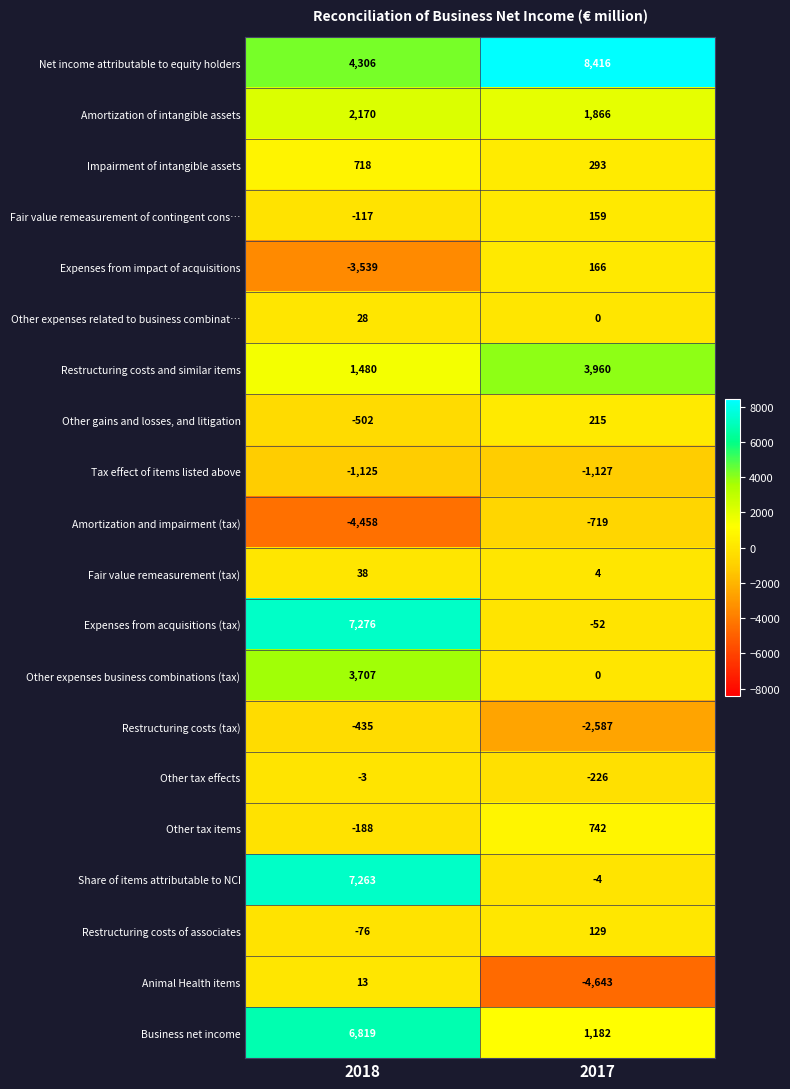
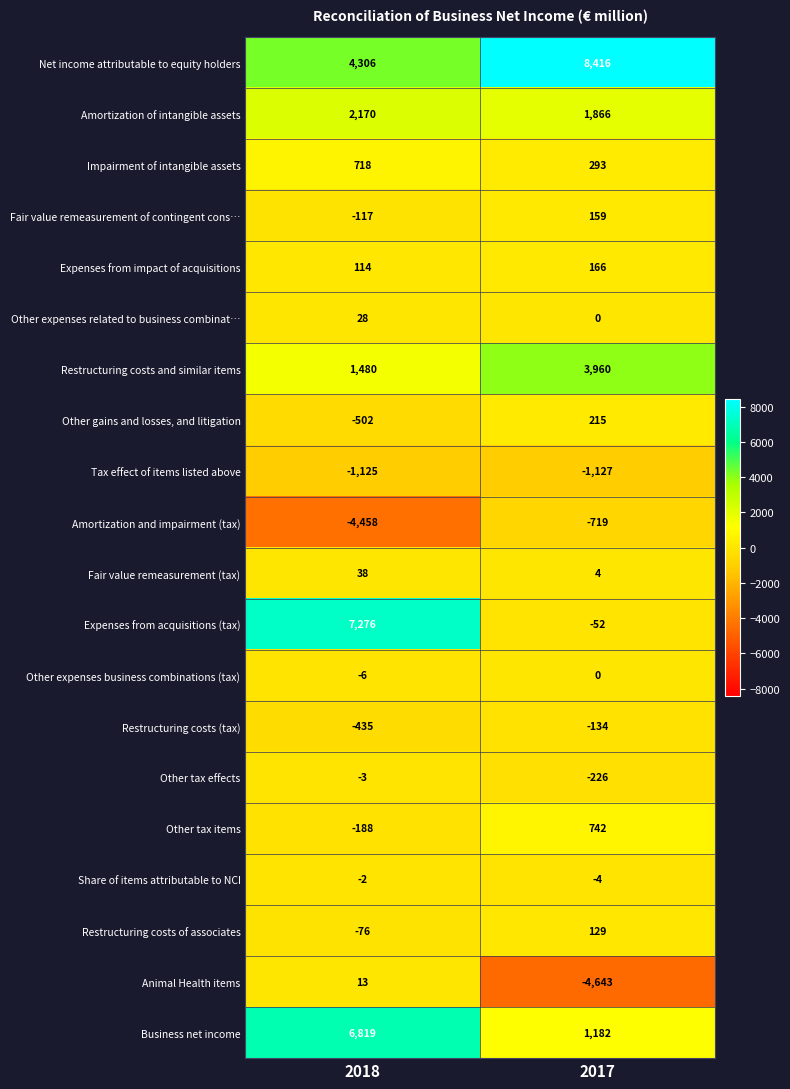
  {
    "Net income attributable to equity holders": {
      "2018": "4,306",
      "2017": "8,416"
    },
    "Amortization of intangible assets": {
      "2018": "2,170",
      "2017": "1,866"
    },
    "Impairment of intangible assets": {
      "2018": "718",
      "2017": "293"
    },
    "Fair value remeasurement of contingent cons…": {
      "2018": "-117",
      "2017": "159"
    },
    "Expenses from impact of acquisitions": {
-     "2018": "-3,539",
+     "2018": "114",
      "2017": "166"
    },
    "Other expenses related to business combinat…": {
      "2018": "28",
      "2017": "0"
    },
    "Restructuring costs and similar items": {
      "2018": "1,480",
      "2017": "3,960"
    },
    "Other gains and losses, and litigation": {
      "2018": "-502",
      "2017": "215"
    },
    "Tax effect of items listed above": {
      "2018": "-1,125",
      "2017": "-1,127"
    },
    "Amortization and impairment (tax)": {
      "2018": "-4,458",
      "2017": "-719"
    },
    "Fair value remeasurement (tax)": {
      "2018": "38",
      "2017": "4"
    },
    "Expenses from acquisitions (tax)": {
      "2018": "7,276",
      "2017": "-52"
    },
    "Other expenses business combinations (tax)": {
-     "2018": "3,707",
+     "2018": "-6",
      "2017": "0"
    },
    "Restructuring costs (tax)": {
      "2018": "-435",
-     "2017": "-2,587"
+     "2017": "-134"
    },
    "Other tax effects": {
      "2018": "-3",
      "2017": "-226"
    },
    "Other tax items": {
      "2018": "-188",
      "2017": "742"
    },
    "Share of items attributable to NCI": {
-     "2018": "7,263",
+     "2018": "-2",
      "2017": "-4"
    },
    "Restructuring costs of associates": {
      "2018": "-76",
      "2017": "129"
    },
    "Animal Health items": {
      "2018": "13",
      "2017": "-4,643"
    },
    "Business net income": {
      "2018": "6,819",
      "2017": "1,182"
    }
  }
